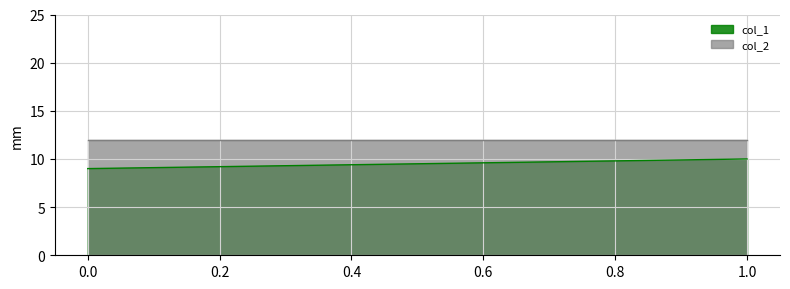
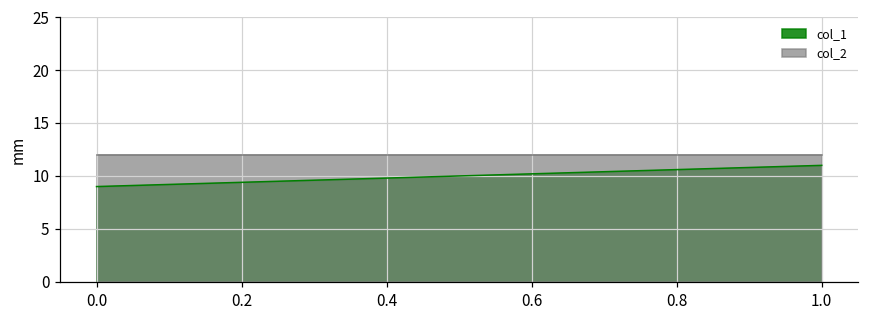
  {
    "col_1": {
      "0.0": 9,
-     "1.0": 10
+     "1.0": 11
    },
    "col_2": {
      "0.0": 12,
      "1.0": 12
    }
  }
